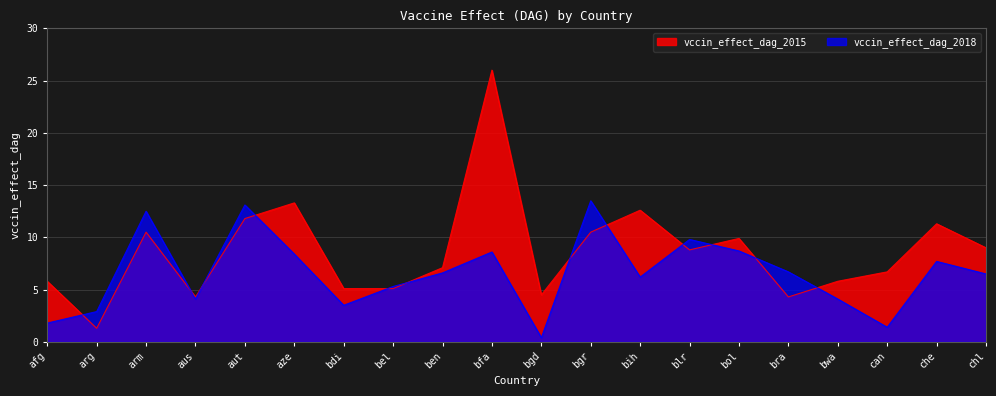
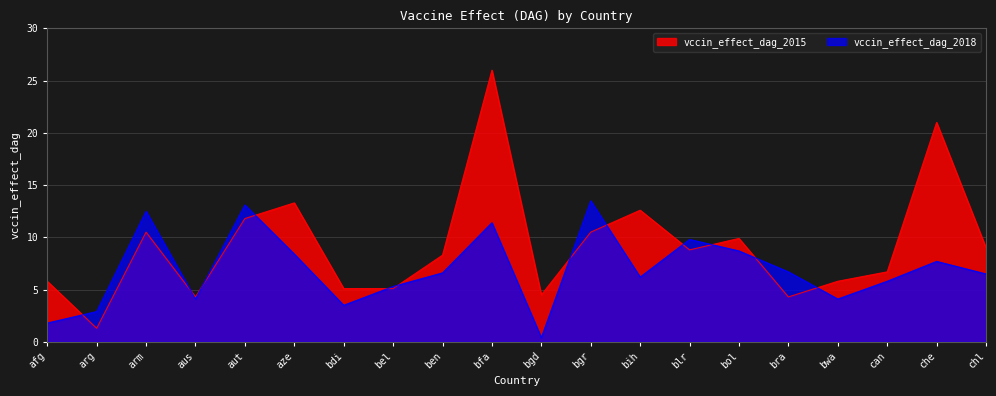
  {
    "vccin_effect_dag_2015": {
      "afg": 5.8,
      "arg": 1.3,
      "arm": 10.5,
      "aut": 11.8,
      "aze": 13.3,
      "bdi": 5.1,
-     "ben": 7.1,
+     "ben": 8.3,
      "bfa": 26.0,
      "bgd": 4.5,
      "bgr": 10.5,
      "bih": 12.6,
      "blr": 8.8,
      "bol": 9.9,
      "bra": 4.3,
      "bwa": 5.8,
      "can": 6.7,
-     "che": 11.3,
+     "che": 21.0,
      "chl": 9.0
    },
    "vccin_effect_dag_2018": {
      "afg": 1.8,
      "arg": 2.9,
      "arm": 12.5,
      "aut": 13.1,
      "aze": 8.4,
      "bdi": 3.5,
      "ben": 6.6,
-     "bfa": 8.6,
+     "bfa": 11.4,
      "bgd": 0.4,
      "bgr": 13.5,
      "bih": 6.2,
      "blr": 9.8,
      "bol": 8.7,
      "bra": 6.7,
      "bwa": 4.1,
-     "can": 1.4,
+     "can": 5.8,
      "che": 7.7,
      "chl": 6.5
    }
  }
